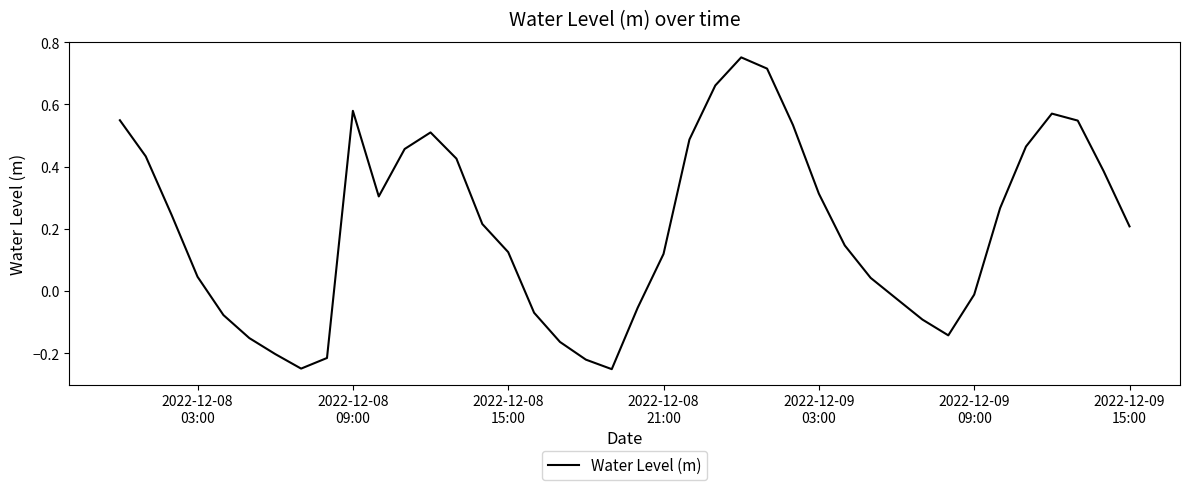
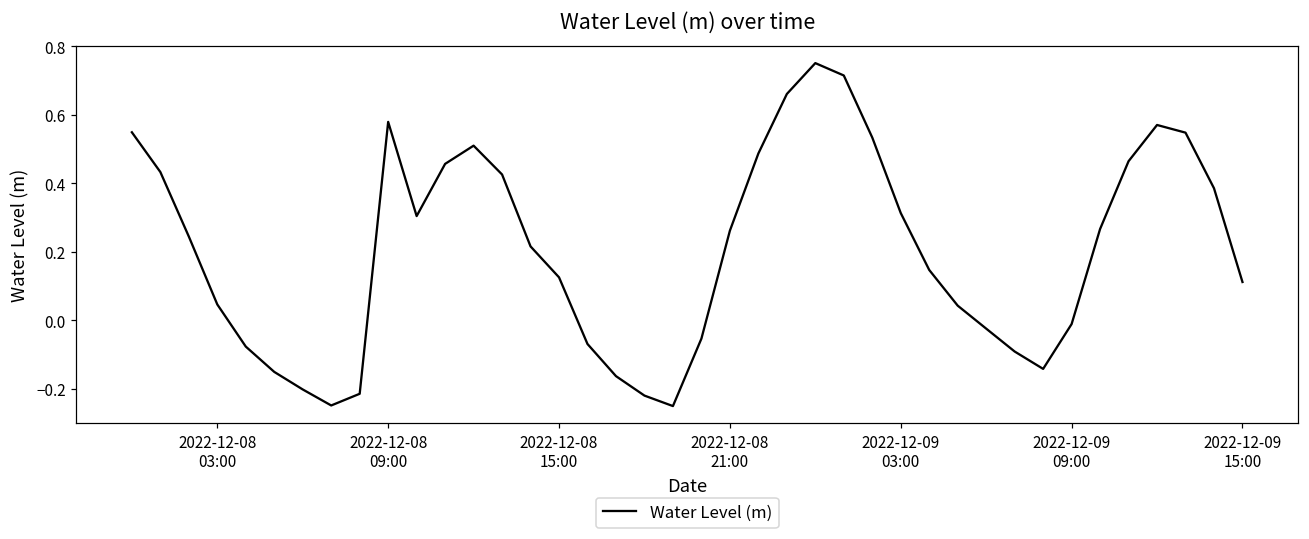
  {
    "2022-12-08 03:00": 0.05,
    "2022-12-08 09:00": 0.58,
    "2022-12-08 15:00": 0.13,
-   "2022-12-08 21:00": 0.12,
+   "2022-12-08 21:00": 0.26,
    "2022-12-09 03:00": 0.31,
    "2022-12-09 09:00": -0.01,
-   "2022-12-09 15:00": 0.21
+   "2022-12-09 15:00": 0.11
  }
